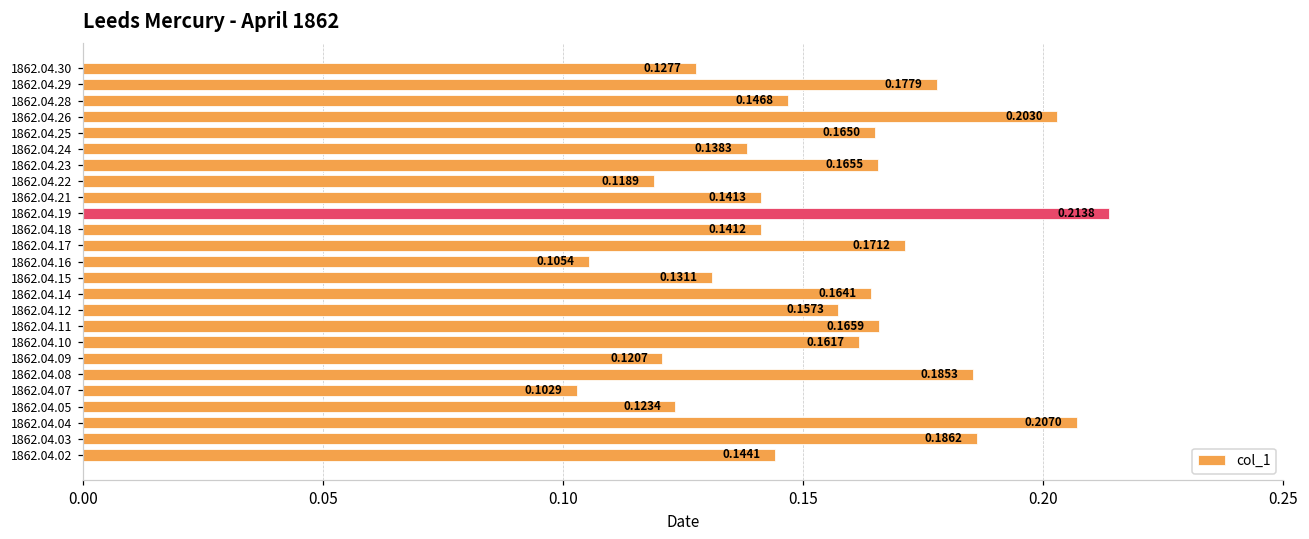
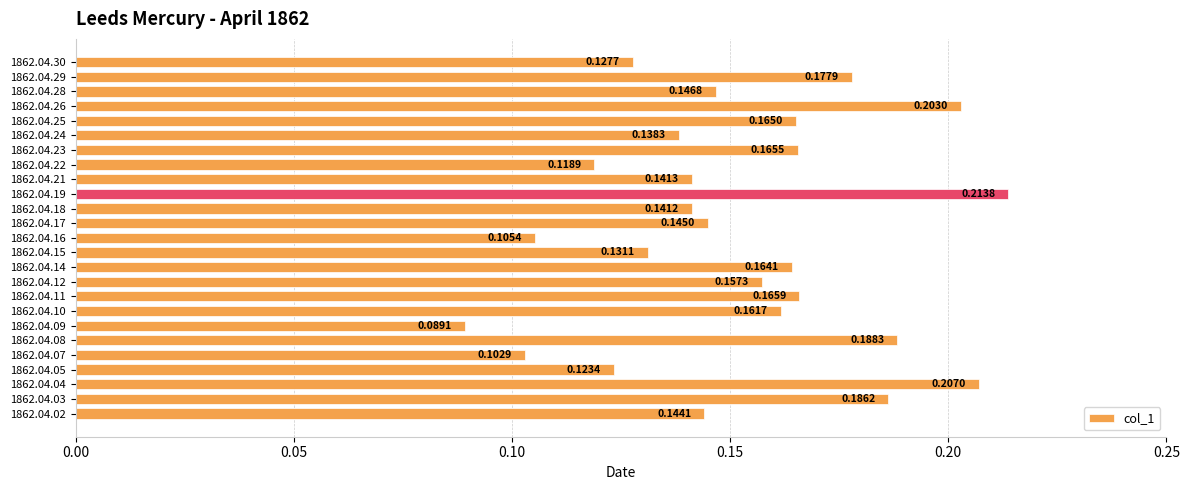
  {
    "1862.04.30": 0.1277,
    "1862.04.29": 0.1779,
    "1862.04.28": 0.1468,
    "1862.04.26": 0.2030,
    "1862.04.25": 0.1650,
    "1862.04.24": 0.1383,
    "1862.04.23": 0.1655,
    "1862.04.22": 0.1189,
    "1862.04.21": 0.1413,
    "1862.04.19": 0.2138,
    "1862.04.18": 0.1412,
-   "1862.04.17": 0.1712,
+   "1862.04.17": 0.1450,
    "1862.04.16": 0.1054,
    "1862.04.15": 0.1311,
    "1862.04.14": 0.1641,
    "1862.04.12": 0.1573,
    "1862.04.11": 0.1659,
    "1862.04.10": 0.1617,
-   "1862.04.09": 0.1207,
-   "1862.04.08": 0.1853,
+   "1862.04.09": 0.0891,
+   "1862.04.08": 0.1883,
    "1862.04.07": 0.1029,
    "1862.04.05": 0.1234,
    "1862.04.04": 0.2070,
    "1862.04.03": 0.1862,
    "1862.04.02": 0.1441
  }
